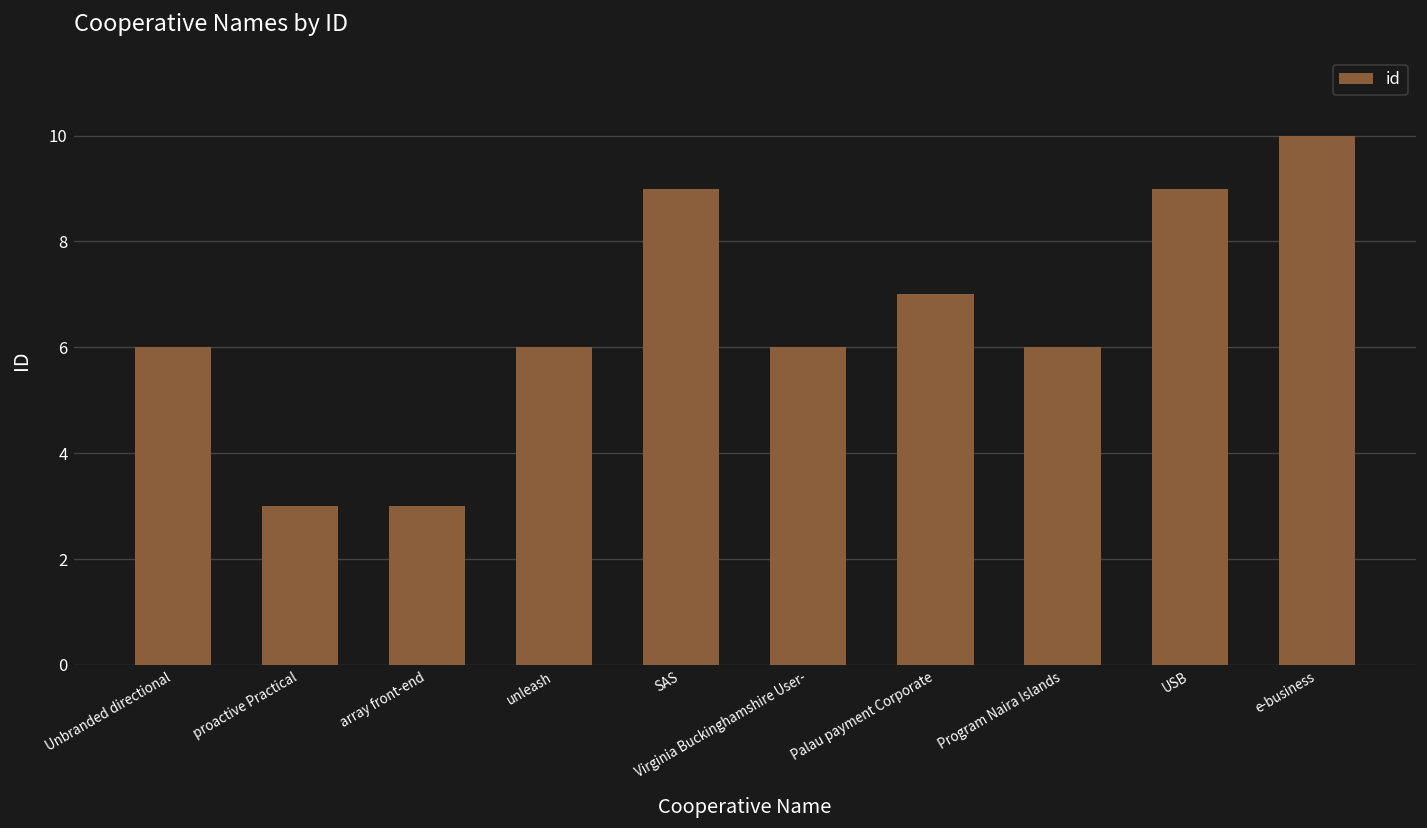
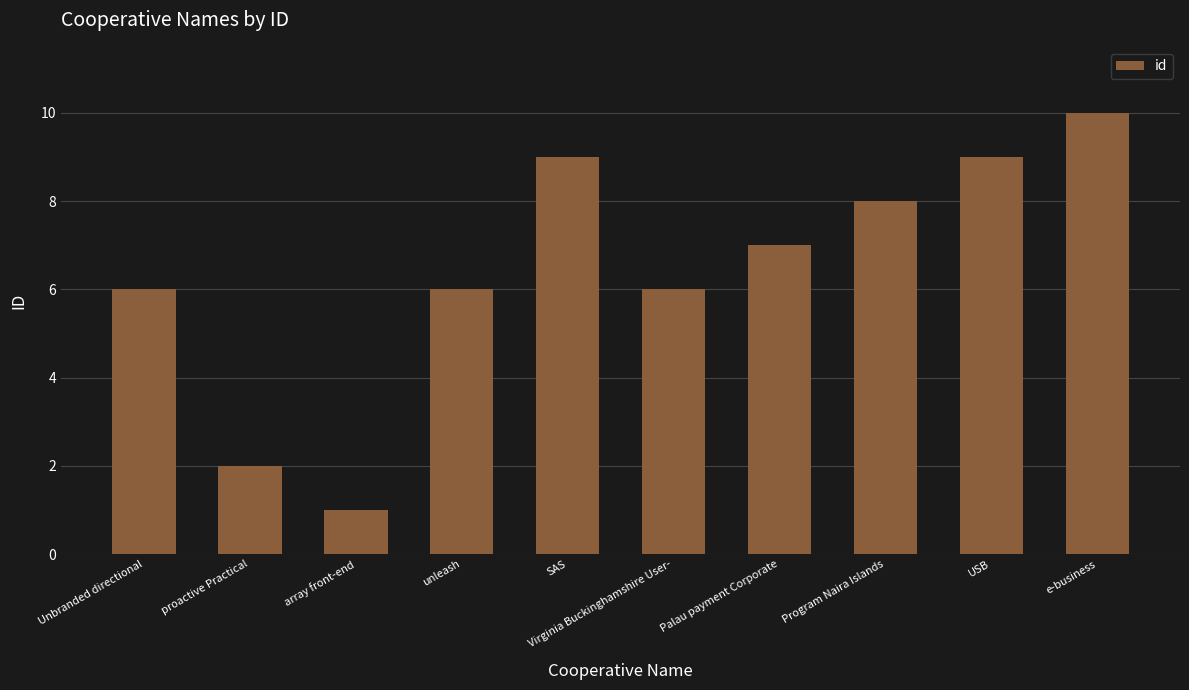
  {
    "Unbranded directional": 6,
-   "proactive Practical": 3,
-   "array front-end": 3,
+   "proactive Practical": 2,
+   "array front-end": 1,
    "unleash": 6,
    "SAS": 9,
    "Virginia Buckinghamshire User-": 6,
    "Palau payment Corporate": 7,
-   "Program Naira Islands": 6,
+   "Program Naira Islands": 8,
    "USB": 9,
    "e-business": 10
  }
